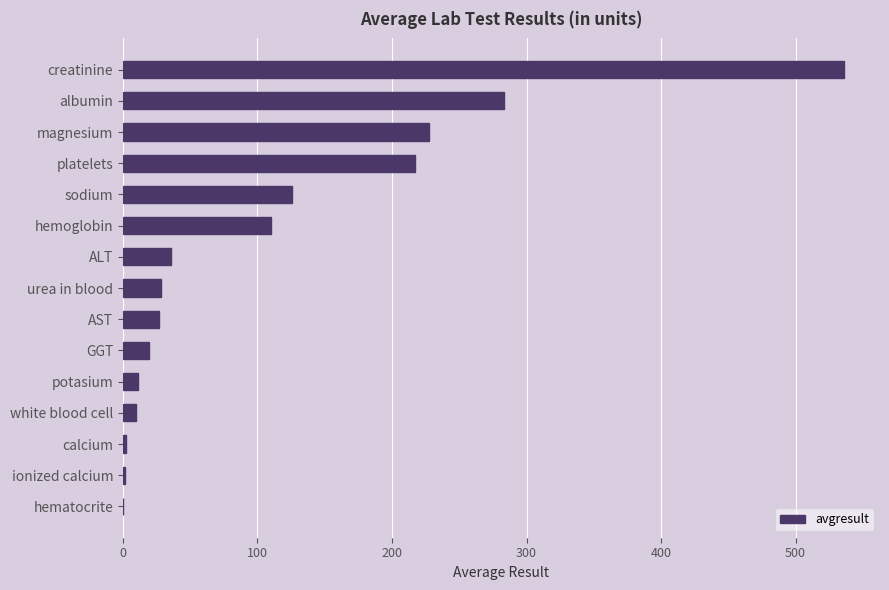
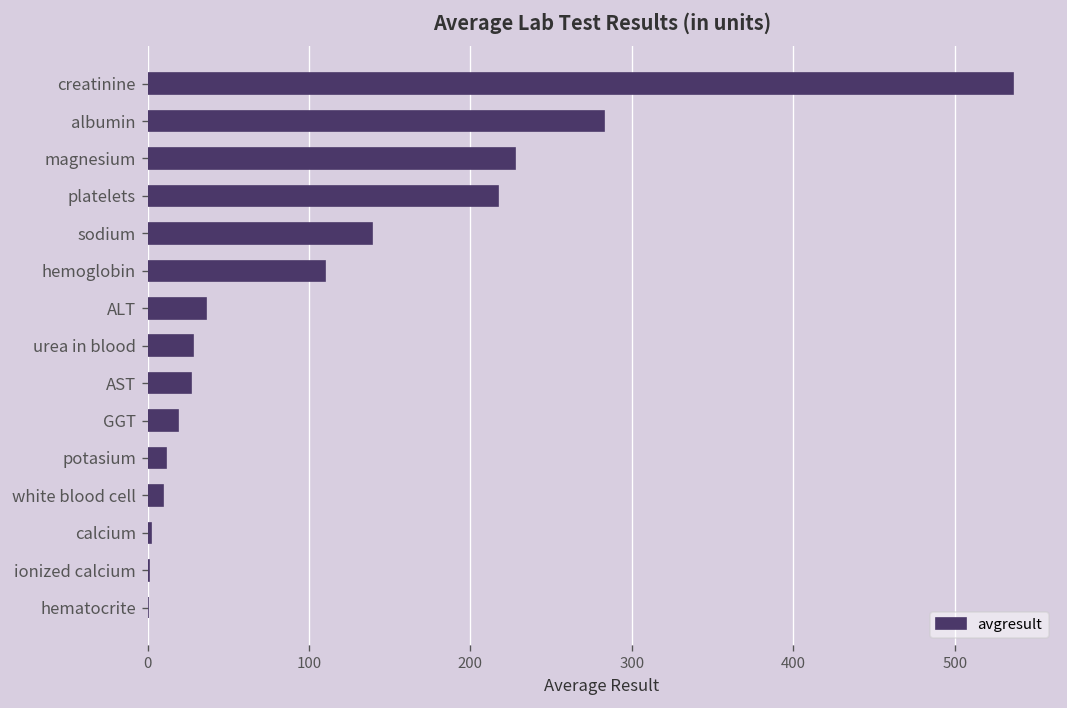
  {
    "creatinine": 536,
    "albumin": 283,
    "magnesium": 228,
    "platelets": 217,
-   "sodium": 126,
+   "sodium": 139,
    "hemoglobin": 110,
    "ALT": 36,
    "urea in blood": 28,
    "AST": 27,
    "GGT": 19,
    "potasium": 11,
    "white blood cell": 10,
    "calcium": 2
  }
